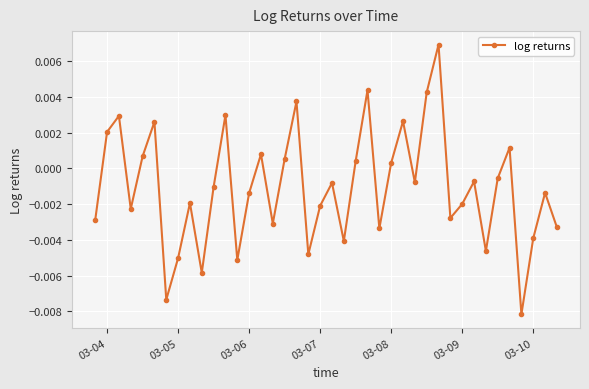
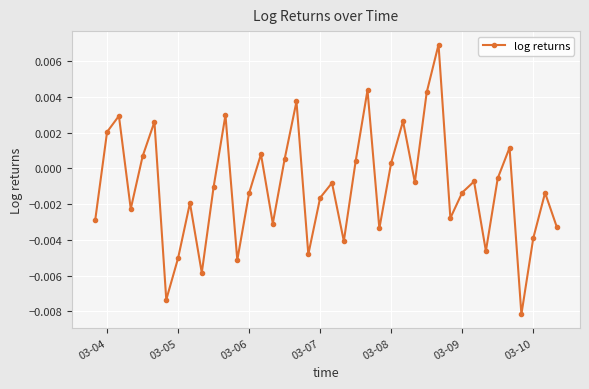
  {
    "03-04": 0.0020,
    "03-05": -0.0050,
    "03-06": -0.0014,
-   "03-07": -0.0021,
+   "03-07": -0.0016,
    "03-08": 0.0003,
-   "03-09": -0.0020,
+   "03-09": -0.0014,
    "03-10": -0.0039
  }
